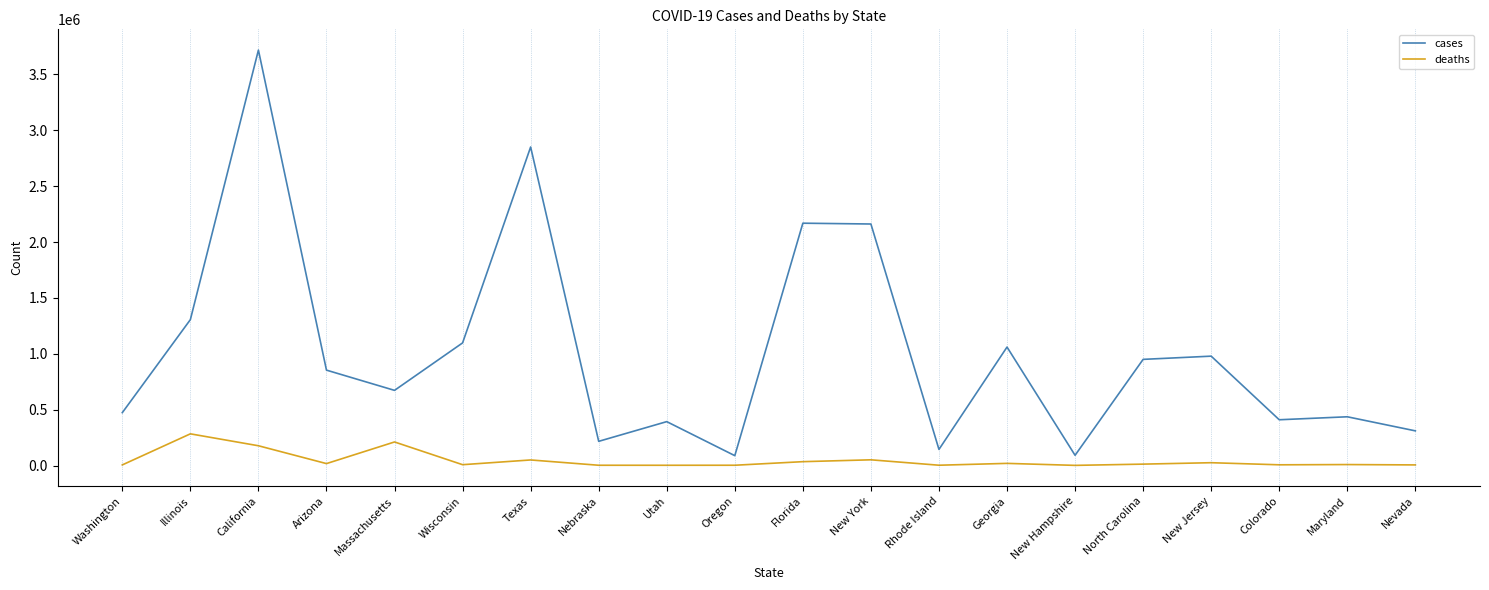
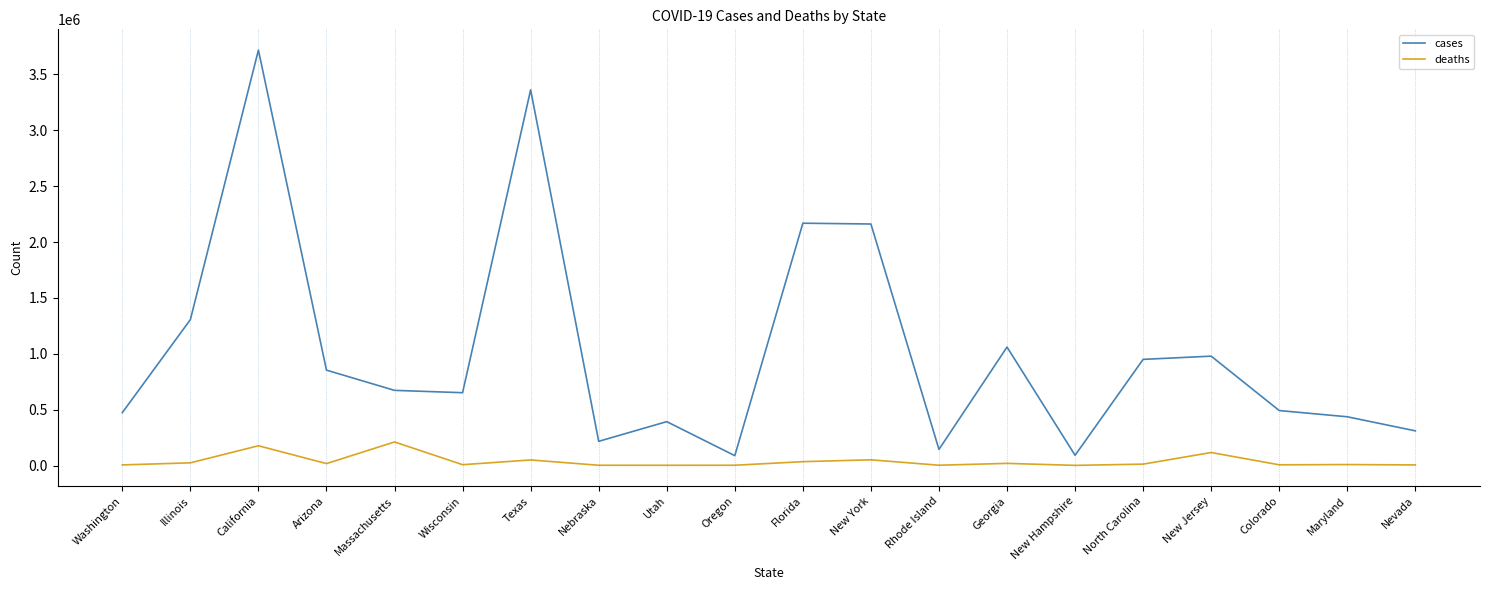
  {
    "cases": {
      "Washington": 470000,
      "Illinois": 1310000,
      "California": 3720000,
      "Arizona": 850000,
      "Massachusetts": 670000,
-     "Wisconsin": 1100000,
-     "Texas": 2850000,
+     "Wisconsin": 650000,
+     "Texas": 3360000,
      "Nebraska": 220000,
      "Utah": 390000,
      "Oregon": 90000,
      "Florida": 2170000,
      "New York": 2160000,
      "Rhode Island": 140000,
      "Georgia": 1060000,
      "New Hampshire": 90000,
      "North Carolina": 950000,
      "New Jersey": 980000,
-     "Colorado": 410000,
+     "Colorado": 490000,
      "Maryland": 440000,
      "Nevada": 310000
    },
    "deaths": {
      "Washington": 10000,
-     "Illinois": 280000,
+     "Illinois": 20000,
      "California": 180000,
      "Arizona": 20000,
      "Massachusetts": 210000,
      "Wisconsin": 10000,
      "Texas": 50000,
      "Nebraska": 0,
      "Utah": 0,
      "Oregon": 0,
      "Florida": 30000,
      "New York": 50000,
      "Rhode Island": 0,
      "Georgia": 20000,
      "New Hampshire": 0,
      "North Carolina": 10000,
-     "New Jersey": 30000,
+     "New Jersey": 120000,
      "Colorado": 10000,
      "Maryland": 10000,
      "Nevada": 10000
    }
  }
